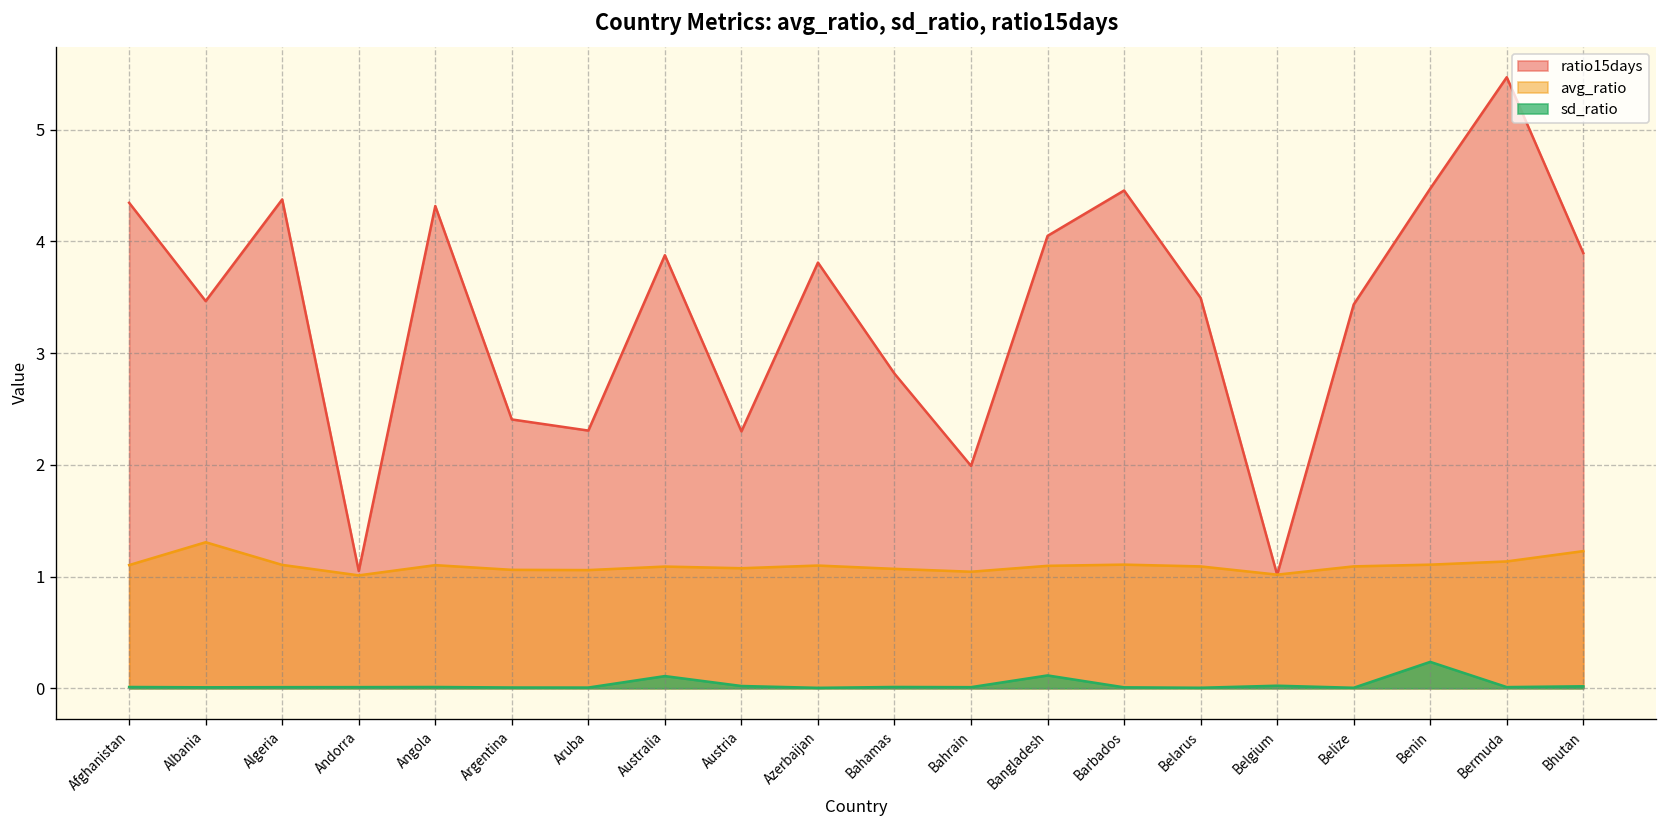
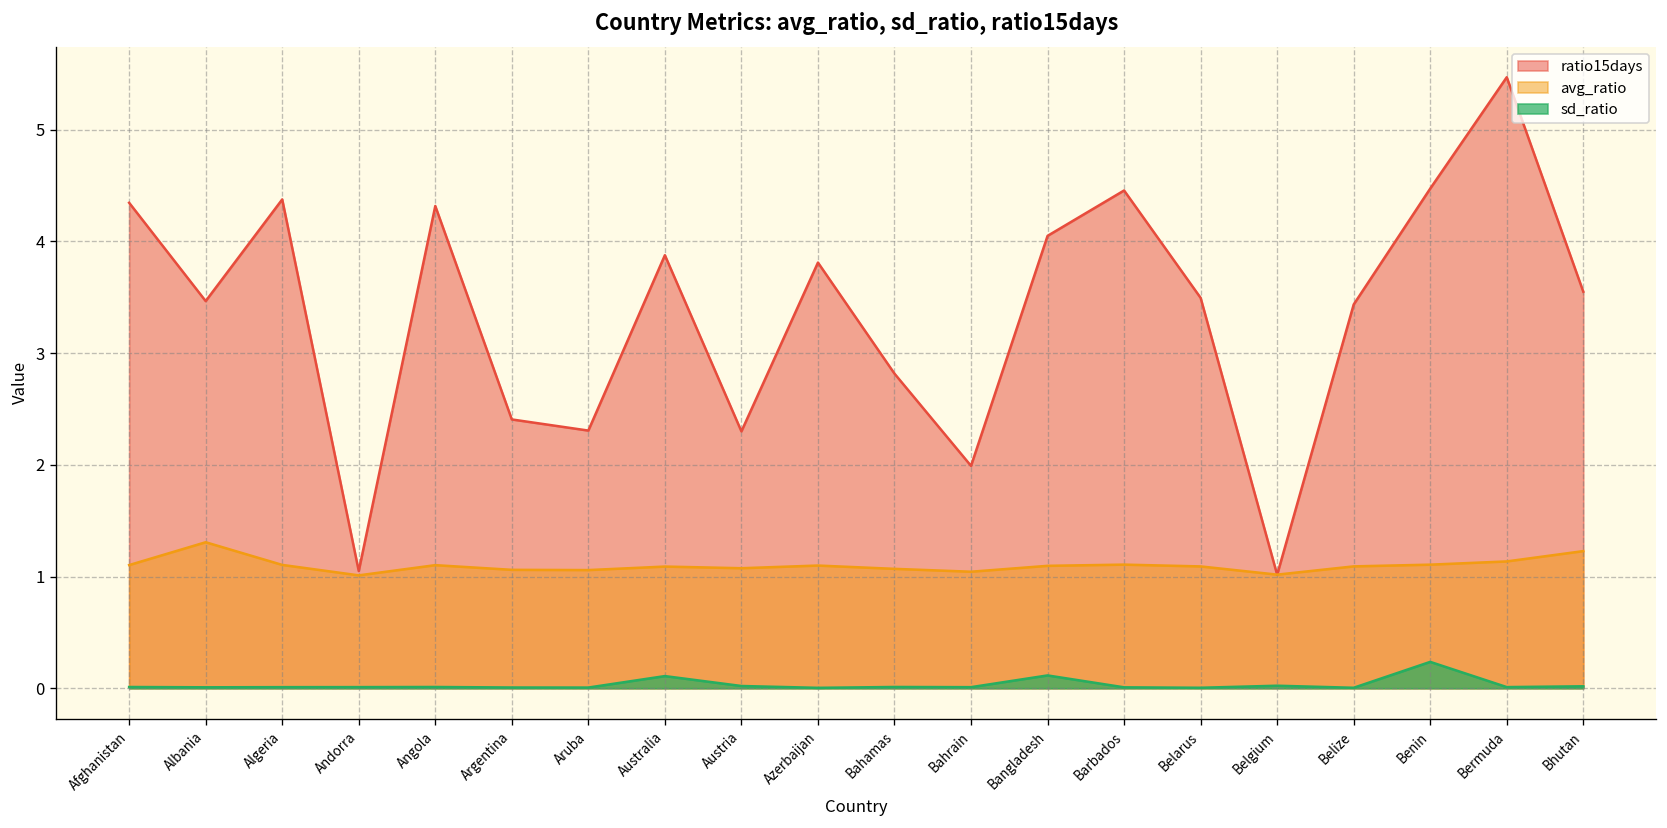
  {
    "ratio15days": {
      "Afghanistan": 4.3,
      "Albania": 3.5,
      "Algeria": 4.4,
      "Andorra": 1.0,
      "Angola": 4.3,
      "Argentina": 2.4,
      "Aruba": 2.3,
      "Australia": 3.9,
      "Austria": 2.3,
      "Azerbaijan": 3.8,
      "Bahamas": 2.8,
      "Bahrain": 2.0,
      "Bangladesh": 4.0,
      "Barbados": 4.5,
      "Belarus": 3.5,
      "Belize": 3.4,
      "Benin": 4.5,
      "Bermuda": 5.5,
-     "Bhutan": 3.9
+     "Bhutan": 3.5
    },
    "avg_ratio": {
      "Afghanistan": 1.1,
      "Albania": 1.3,
      "Algeria": 1.1,
      "Andorra": 1.0,
      "Angola": 1.1,
      "Argentina": 1.1,
      "Aruba": 1.1,
      "Australia": 1.1,
      "Austria": 1.1,
      "Azerbaijan": 1.1,
      "Bahamas": 1.1,
      "Bahrain": 1.0,
      "Bangladesh": 1.1,
      "Barbados": 1.1,
      "Belarus": 1.1,
      "Belize": 1.1,
      "Benin": 1.1,
      "Bermuda": 1.1,
      "Bhutan": 1.2
    },
    "sd_ratio": {
      "Afghanistan": 0.0,
      "Albania": 0.0,
      "Algeria": 0.0,
      "Andorra": 0.0,
      "Angola": 0.0,
      "Argentina": 0.0,
      "Aruba": 0.0,
      "Australia": 0.1,
      "Austria": 0.0,
      "Azerbaijan": 0.0,
      "Bahamas": 0.0,
      "Bahrain": 0.0,
      "Bangladesh": 0.1,
      "Barbados": 0.0,
      "Belarus": 0.0,
      "Belgium": 0.0,
      "Belize": 0.0,
      "Benin": 0.2,
      "Bermuda": 0.0,
      "Bhutan": 0.0
    }
  }
